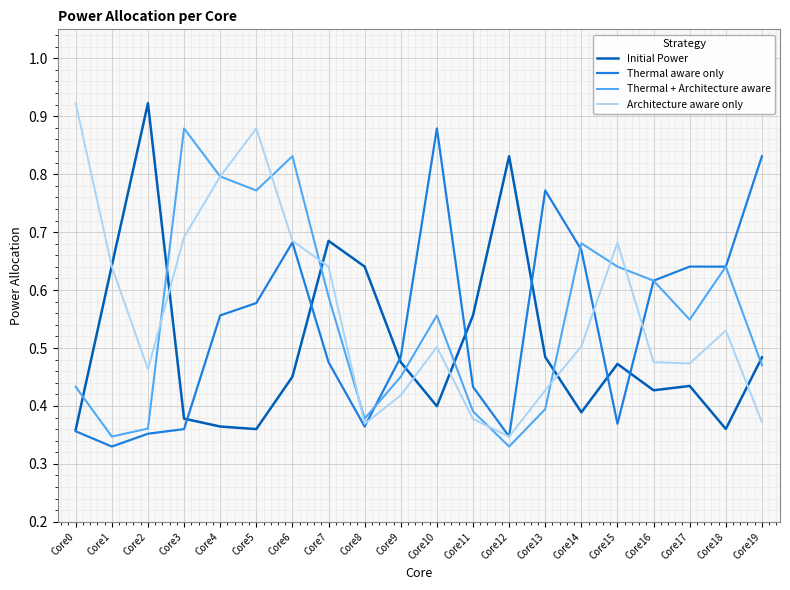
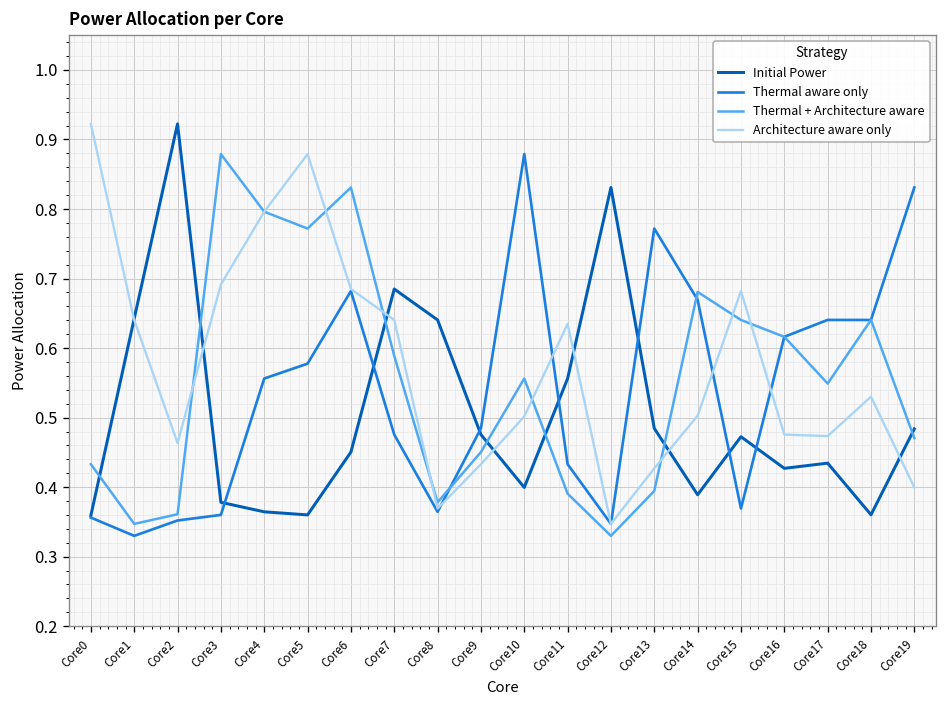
  {
    "Thermal + Architecture aware": {
      "Core0": 0.43,
      "Core1": 0.35,
      "Core2": 0.36,
      "Core3": 0.88,
      "Core5": 0.77,
      "Core6": 0.83,
      "Core7": 0.59,
      "Core8": 0.38,
      "Core9": 0.45,
      "Core10": 0.56,
      "Core11": 0.39,
      "Core12": 0.33,
      "Core13": 0.39,
      "Core14": 0.68,
      "Core15": 0.64,
      "Core17": 0.55,
      "Core19": 0.47
    },
    "Architecture aware only": {
      "Core0": 0.92,
      "Core2": 0.46,
      "Core3": 0.69,
      "Core5": 0.88,
      "Core7": 0.64,
      "Core8": 0.37,
-     "Core9": 0.42,
+     "Core9": 0.43,
      "Core10": 0.50,
-     "Core11": 0.38,
+     "Core11": 0.63,
      "Core13": 0.43,
      "Core14": 0.50,
      "Core15": 0.68,
      "Core16": 0.48,
      "Core17": 0.47,
      "Core18": 0.53,
-     "Core19": 0.37
+     "Core19": 0.40
    }
  }
